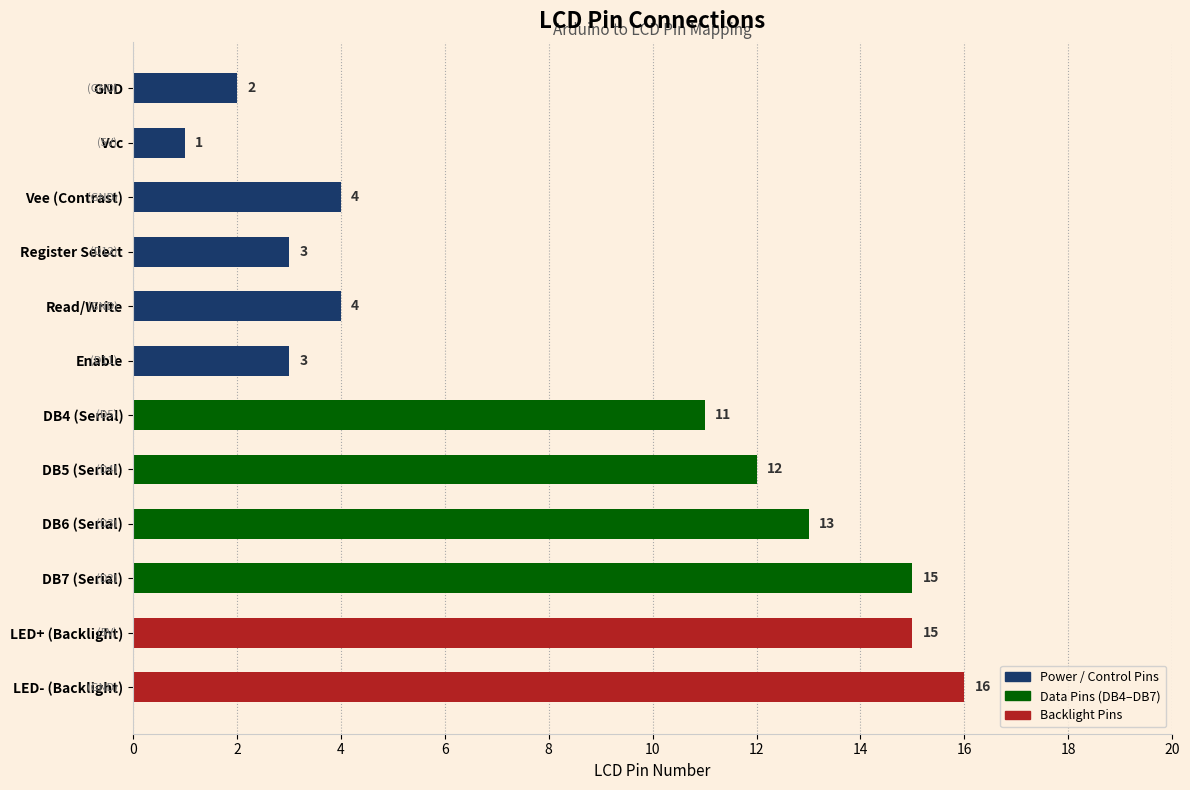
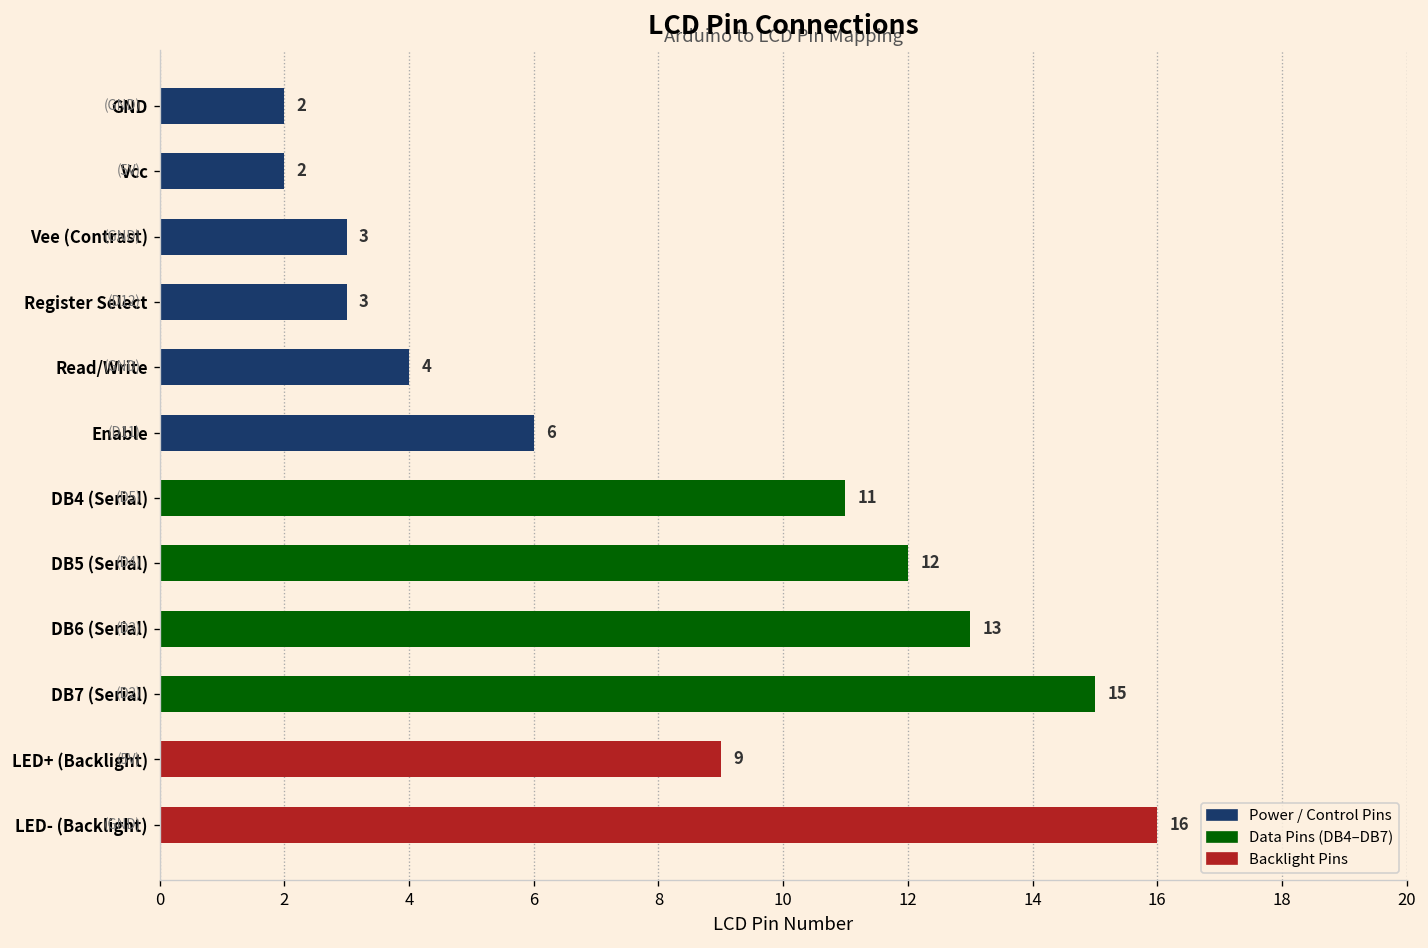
  {
    "GND": 2,
-   "Vcc": 1,
-   "Vee (Contrast)": 4,
+   "Vcc": 2,
+   "Vee (Contrast)": 3,
    "Register Select": 3,
    "Read/Write": 4,
-   "Enable": 3,
+   "Enable": 6,
    "DB4 (Serial)": 11,
    "DB5 (Serial)": 12,
    "DB6 (Serial)": 13,
    "DB7 (Serial)": 15,
-   "LED+ (Backlight)": 15,
+   "LED+ (Backlight)": 9,
    "LED- (Backlight)": 16
  }
